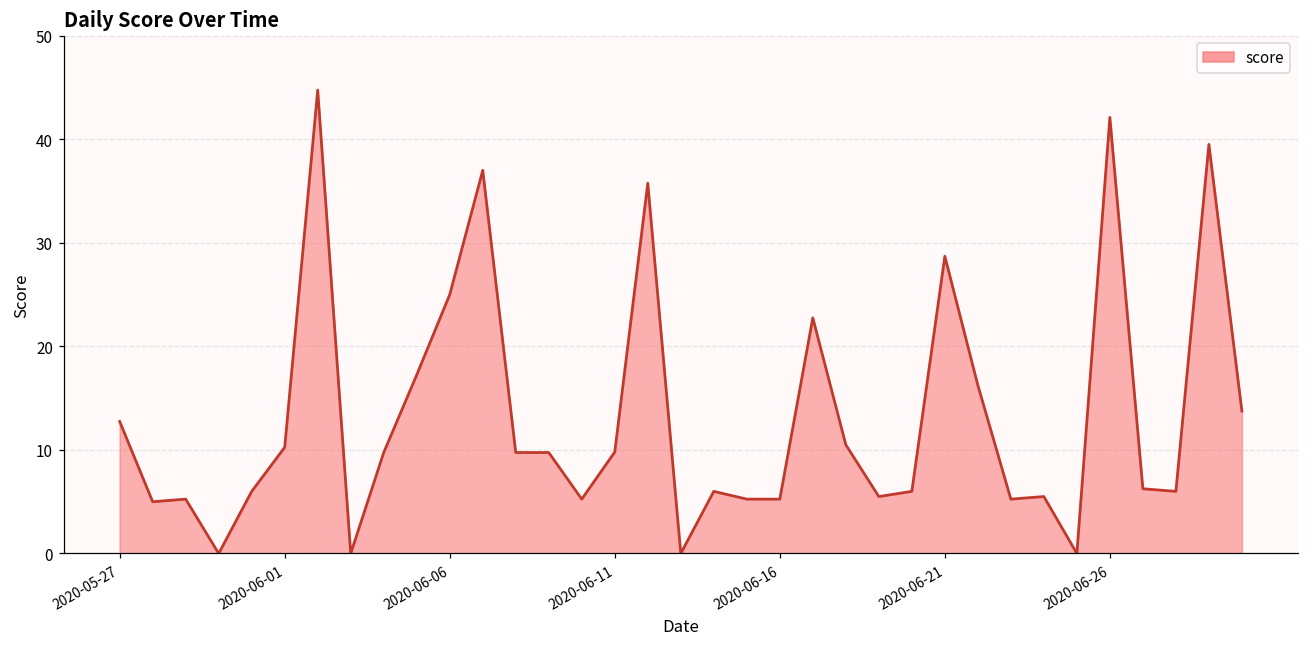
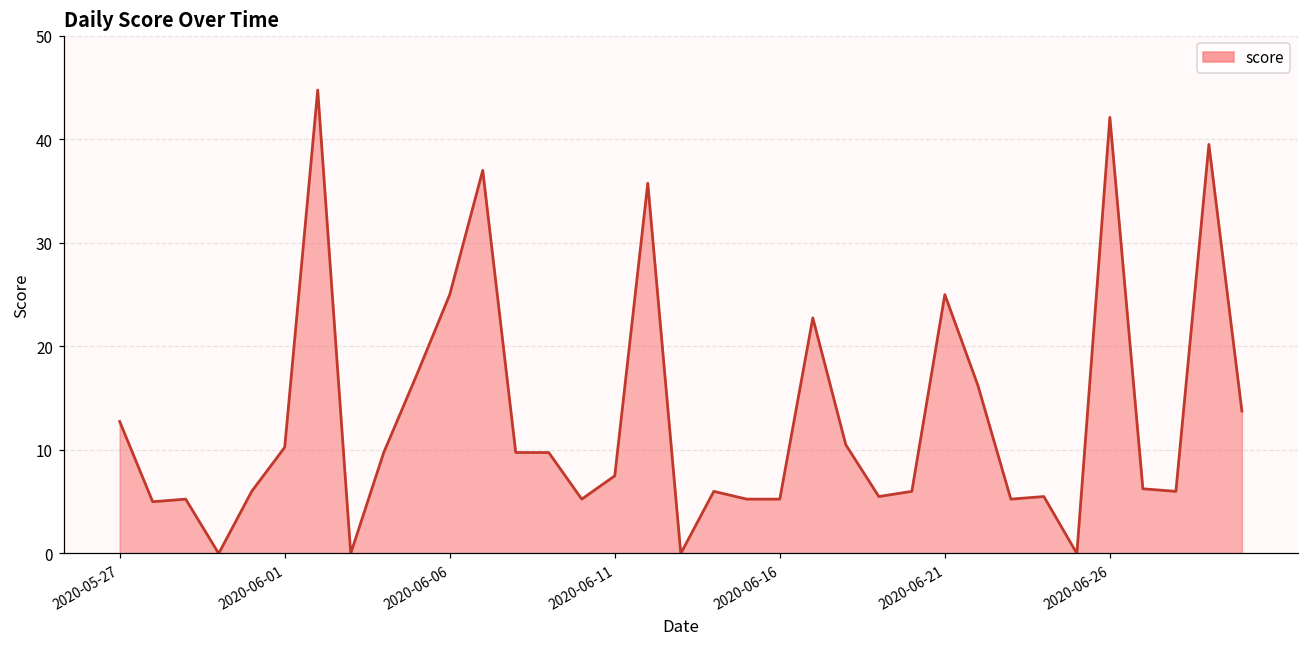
  {
    "2020-05-27": 13,
    "2020-06-01": 10,
    "2020-06-06": 25,
-   "2020-06-11": 10,
+   "2020-06-11": 8,
    "2020-06-16": 5,
-   "2020-06-21": 29,
+   "2020-06-21": 25,
    "2020-06-26": 42
  }
